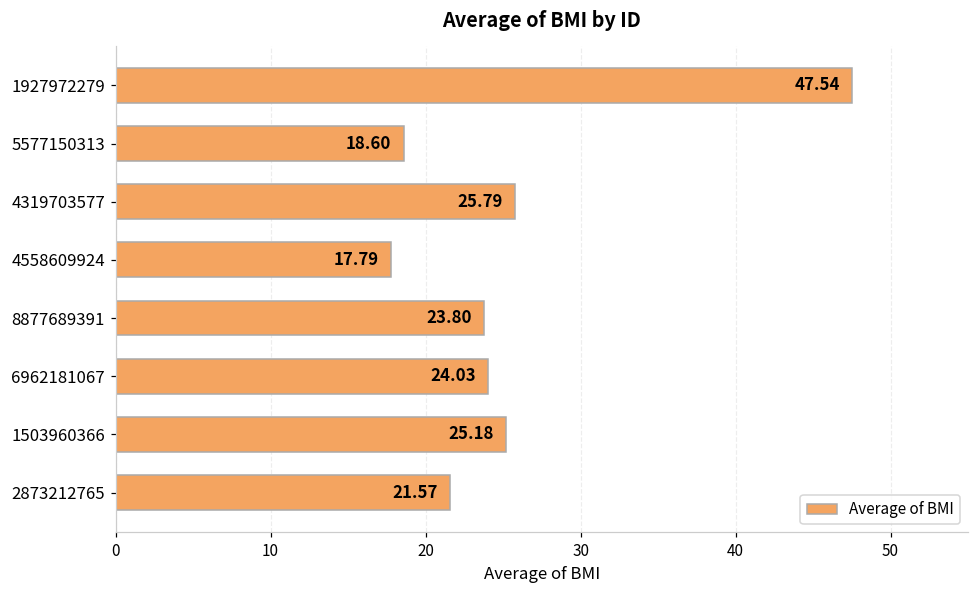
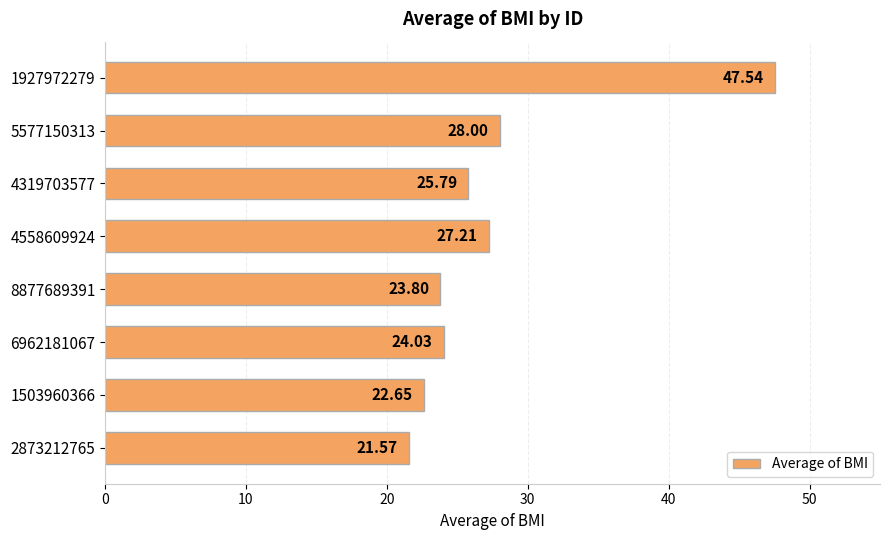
  {
    "1927972279": 47.54,
-   "5577150313": 18.60,
+   "5577150313": 28.00,
    "4319703577": 25.79,
-   "4558609924": 17.79,
+   "4558609924": 27.21,
    "8877689391": 23.80,
    "6962181067": 24.03,
-   "1503960366": 25.18,
+   "1503960366": 22.65,
    "2873212765": 21.57
  }
